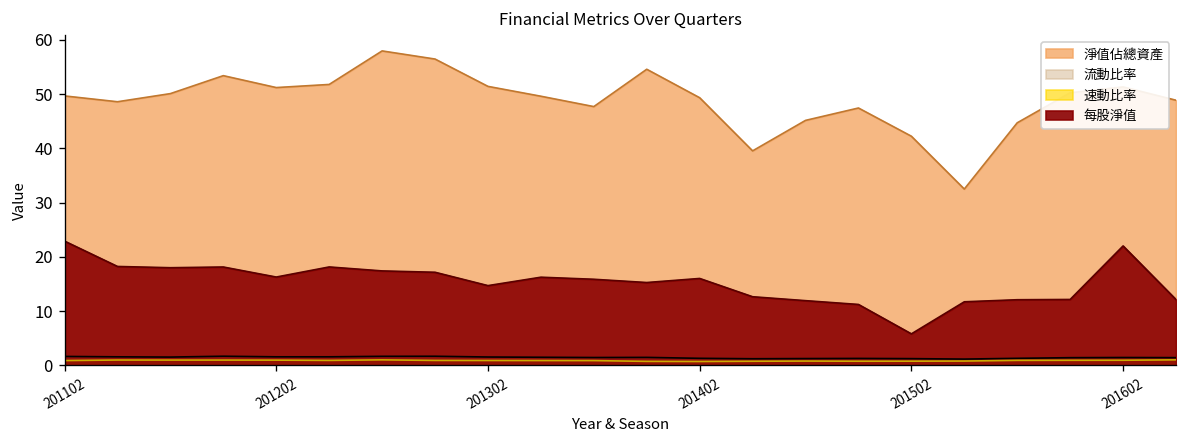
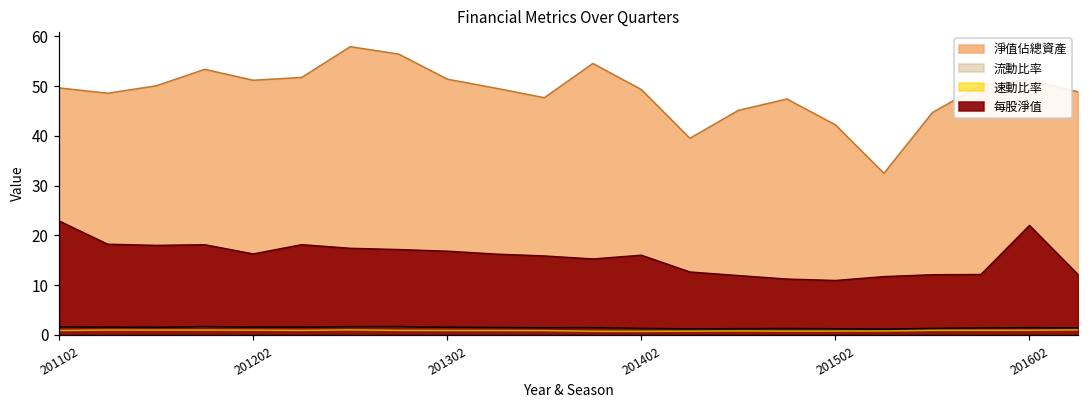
  {
    "速動比率": {
      "201102": 1,
      "201202": 1,
      "201302": 1,
      "201402": 1
    },
    "每股淨值": {
      "201102": 23,
      "201202": 16,
-     "201302": 15,
+     "201302": 17,
      "201402": 16,
-     "201502": 6,
+     "201502": 11,
      "201602": 22
    }
  }
